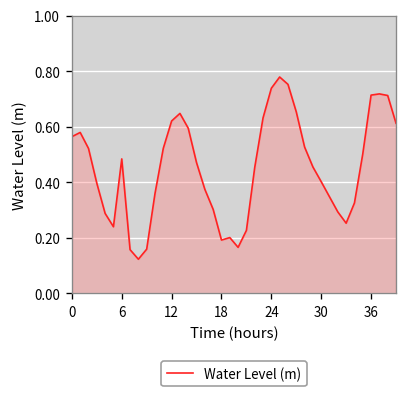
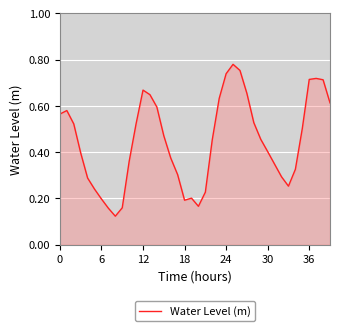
  {
    "0": 0.56,
-   "6": 0.48,
-   "12": 0.62,
+   "6": 0.20,
+   "12": 0.67,
    "18": 0.19,
    "24": 0.74,
    "30": 0.40,
    "36": 0.71
  }
